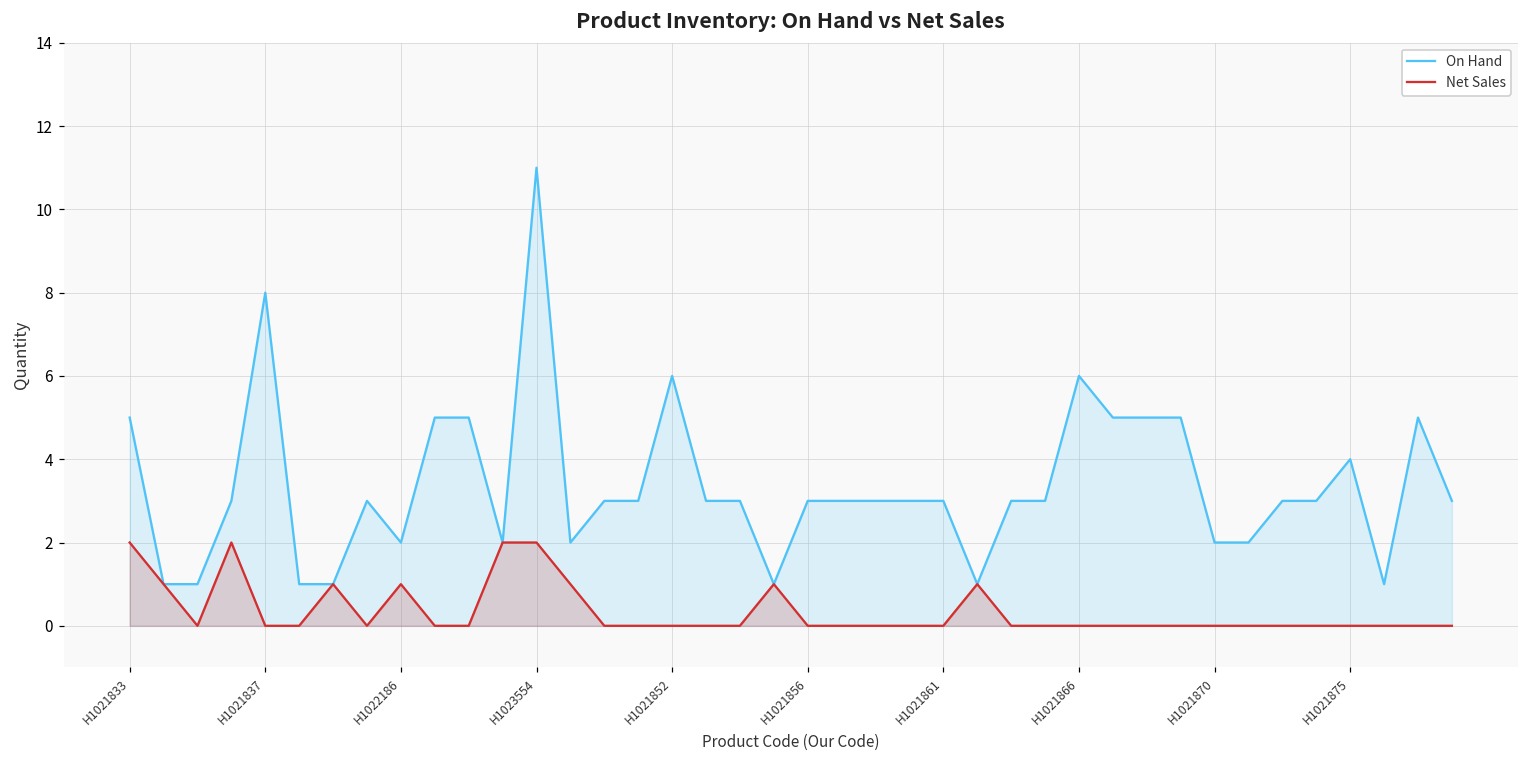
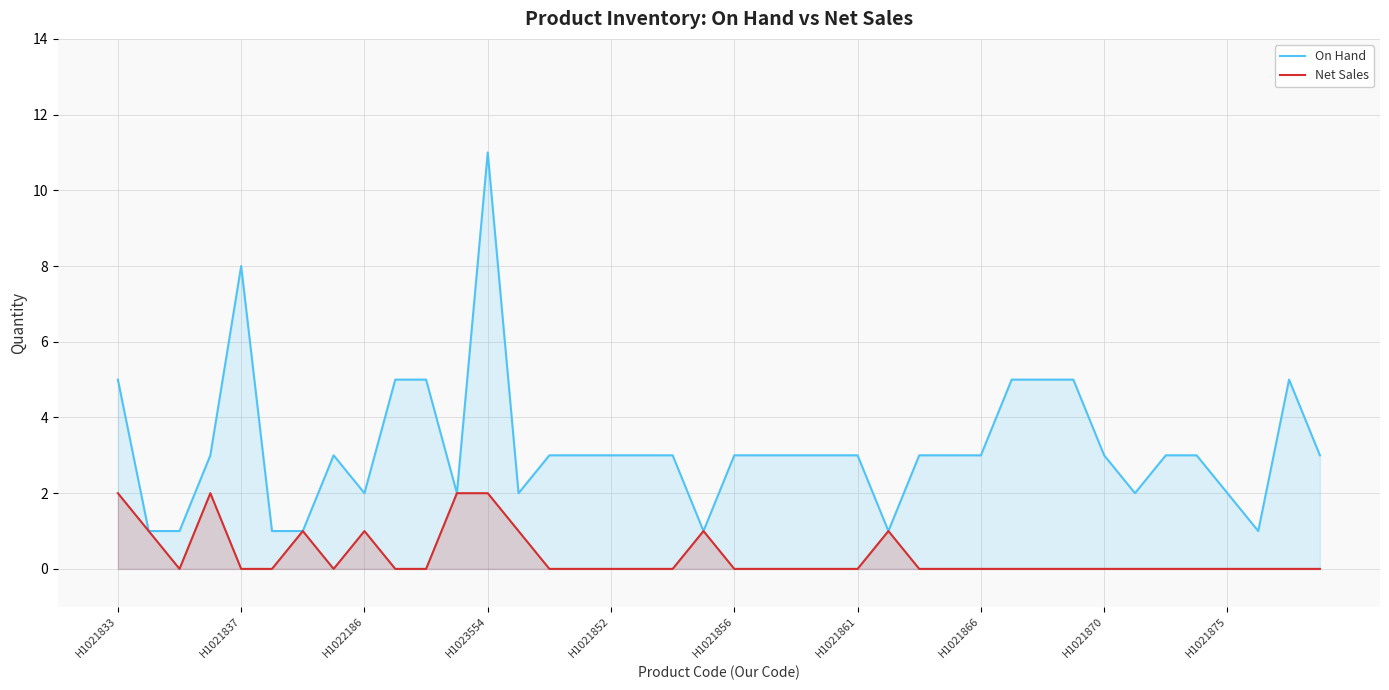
  {
    "On Hand": {
      "H1021833": 5,
      "H1021837": 8,
      "H1022186": 2,
      "H1023554": 11,
-     "H1021852": 6,
+     "H1021852": 3,
      "H1021856": 3,
      "H1021861": 3,
-     "H1021866": 6,
-     "H1021870": 2,
-     "H1021875": 4
+     "H1021866": 3,
+     "H1021870": 3,
+     "H1021875": 2
    },
    "Net Sales": {
      "H1021833": 2,
      "H1021837": 0,
      "H1022186": 1,
      "H1023554": 2,
      "H1021852": 0,
      "H1021856": 0,
      "H1021861": 0,
      "H1021866": 0,
      "H1021870": 0,
      "H1021875": 0
    }
  }
